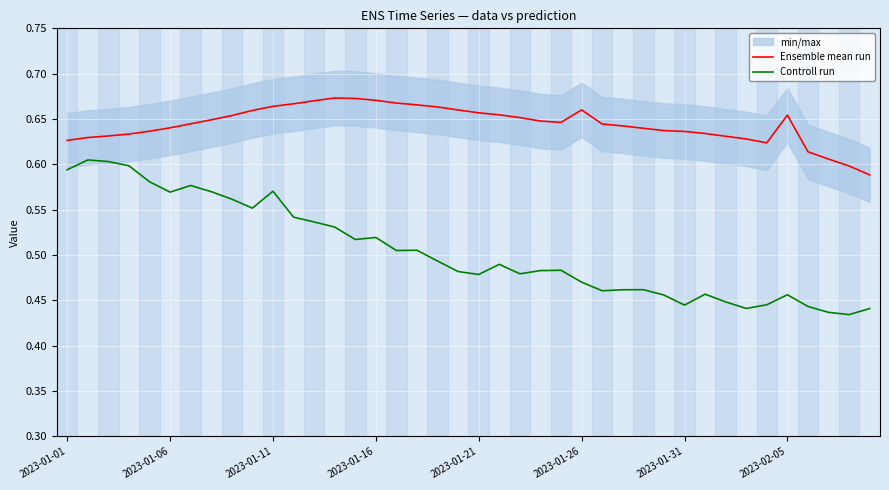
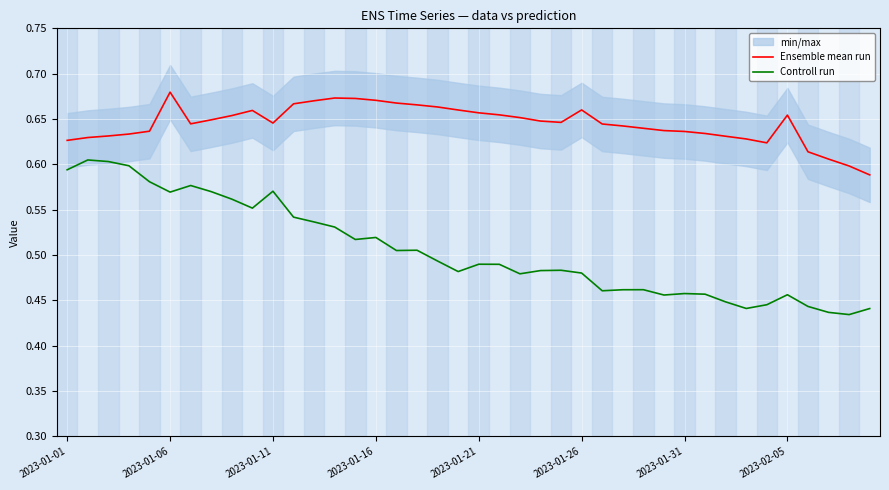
  {
    "Ensemble mean run": {
      "2023-01-01": 0.63,
-     "2023-01-06": 0.64,
-     "2023-01-11": 0.66,
+     "2023-01-06": 0.68,
+     "2023-01-11": 0.65,
      "2023-01-16": 0.67,
      "2023-01-21": 0.66,
      "2023-01-26": 0.66,
      "2023-01-31": 0.64,
      "2023-02-05": 0.65
    },
    "Controll run": {
      "2023-01-01": 0.59,
      "2023-01-06": 0.57,
      "2023-01-11": 0.57,
      "2023-01-16": 0.52,
-     "2023-01-21": 0.48,
-     "2023-01-26": 0.47,
-     "2023-01-31": 0.44,
+     "2023-01-21": 0.49,
+     "2023-01-26": 0.48,
+     "2023-01-31": 0.46,
      "2023-02-05": 0.46
    }
  }
